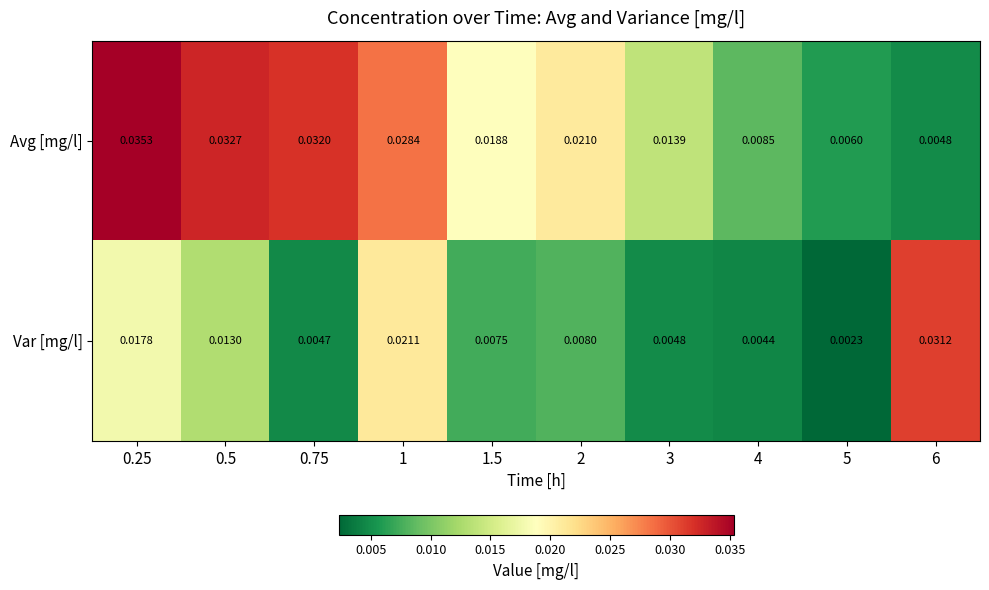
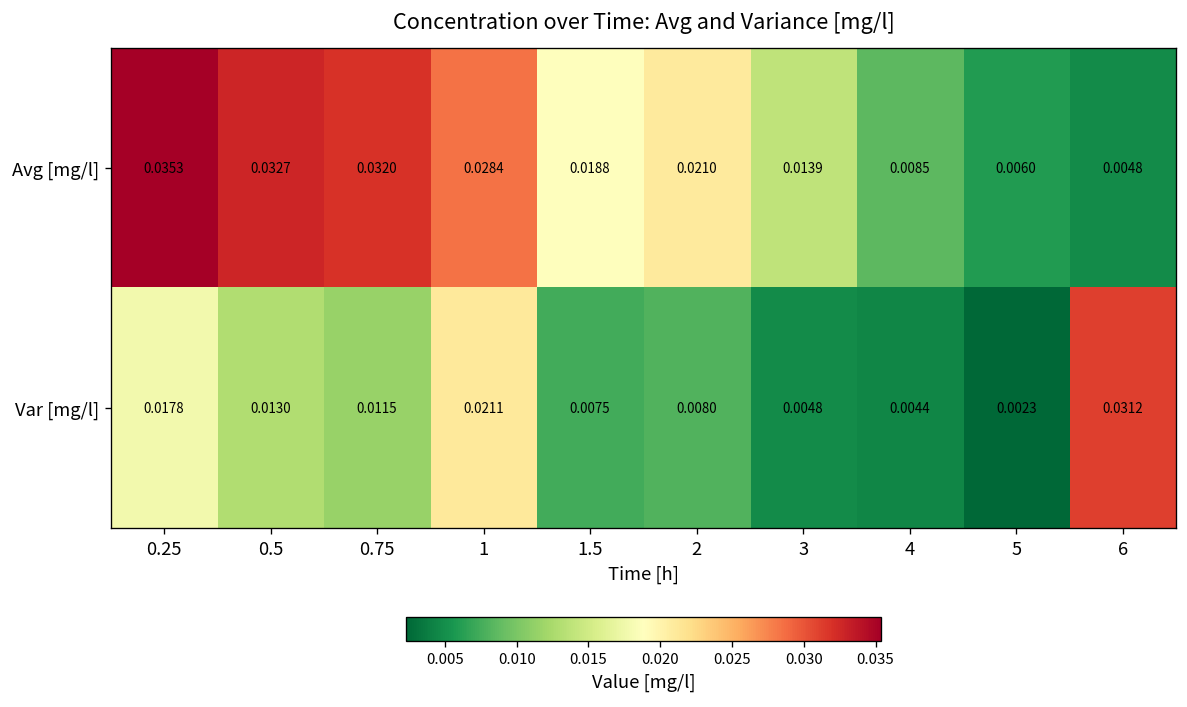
  {
    "Avg [mg/l]": {
      "0.25": 0.0353,
      "0.5": 0.0327,
      "0.75": 0.0320,
      "1": 0.0284,
      "1.5": 0.0188,
      "2": 0.0210,
      "3": 0.0139,
      "4": 0.0085,
      "5": 0.0060,
      "6": 0.0048
    },
    "Var [mg/l]": {
      "0.25": 0.0178,
      "0.5": 0.0130,
-     "0.75": 0.0047,
+     "0.75": 0.0115,
      "1": 0.0211,
      "1.5": 0.0075,
      "2": 0.0080,
      "3": 0.0048,
      "4": 0.0044,
      "5": 0.0023,
      "6": 0.0312
    }
  }
